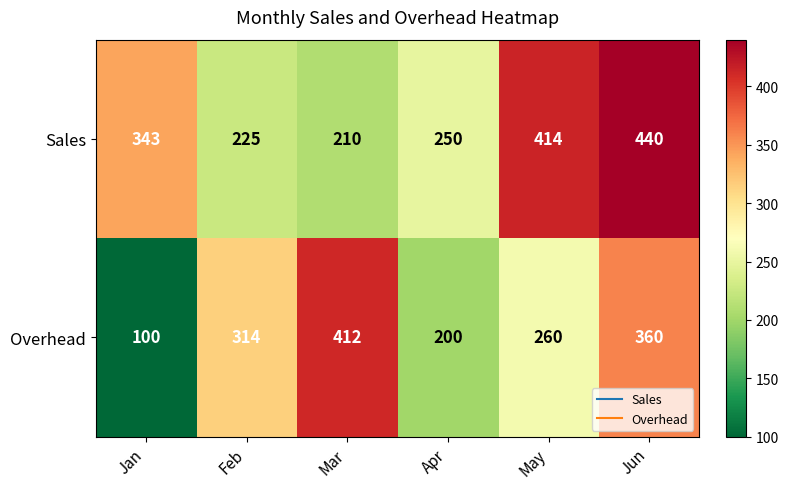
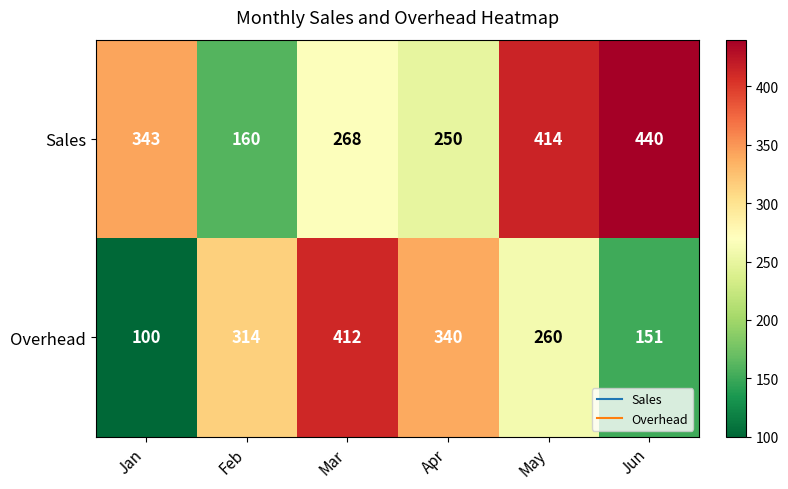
  {
    "Sales": {
      "Jan": 343,
-     "Feb": 225,
-     "Mar": 210,
+     "Feb": 160,
+     "Mar": 268,
      "Apr": 250,
      "May": 414,
      "Jun": 440
    },
    "Overhead": {
      "Jan": 100,
      "Feb": 314,
      "Mar": 412,
-     "Apr": 200,
+     "Apr": 340,
      "May": 260,
-     "Jun": 360
+     "Jun": 151
    }
  }
